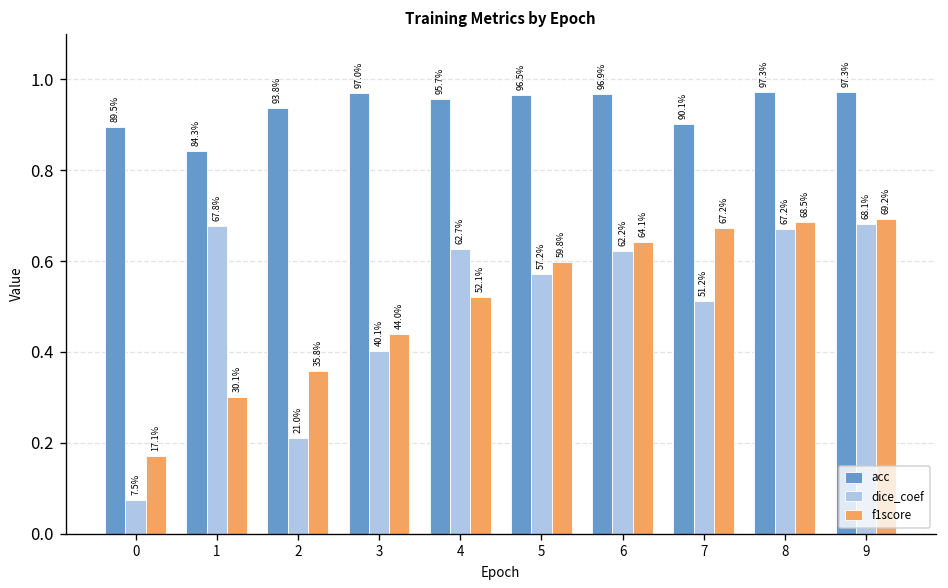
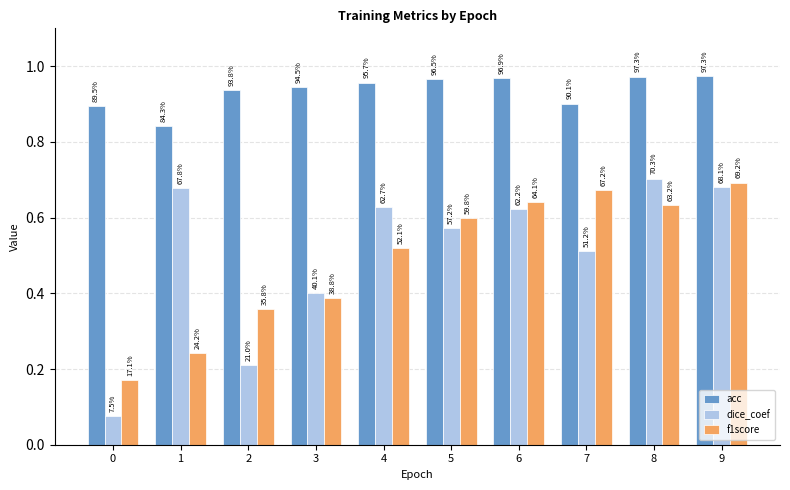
  {
    "acc": {
      "0": "89.5%",
      "1": "84.3%",
      "2": "93.8%",
-     "3": "97.0%",
+     "3": "94.5%",
      "4": "95.7%",
      "5": "96.5%",
      "6": "96.9%",
      "7": "90.1%",
      "8": "97.3%",
      "9": "97.3%"
    },
    "dice_coef": {
      "0": "7.5%",
      "1": "67.8%",
      "2": "21.0%",
      "3": "40.1%",
      "4": "62.7%",
      "5": "57.2%",
      "6": "62.2%",
      "7": "51.2%",
-     "8": "67.2%",
+     "8": "70.3%",
      "9": "68.1%"
    },
    "f1score": {
      "0": "17.1%",
-     "1": "30.1%",
+     "1": "24.2%",
      "2": "35.8%",
-     "3": "44.0%",
+     "3": "38.8%",
      "4": "52.1%",
      "5": "59.8%",
      "6": "64.1%",
      "7": "67.2%",
-     "8": "68.5%",
+     "8": "63.2%",
      "9": "69.2%"
    }
  }
